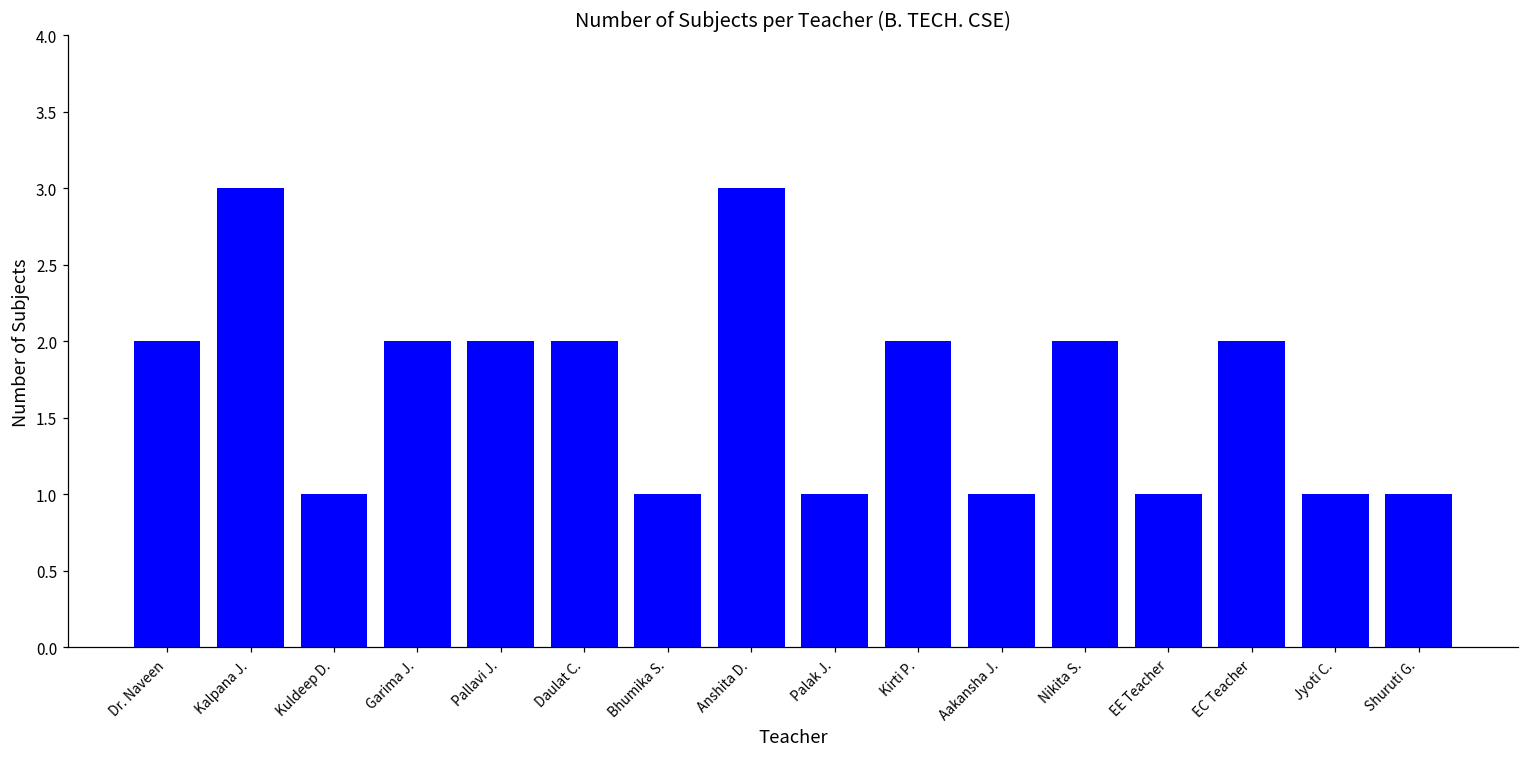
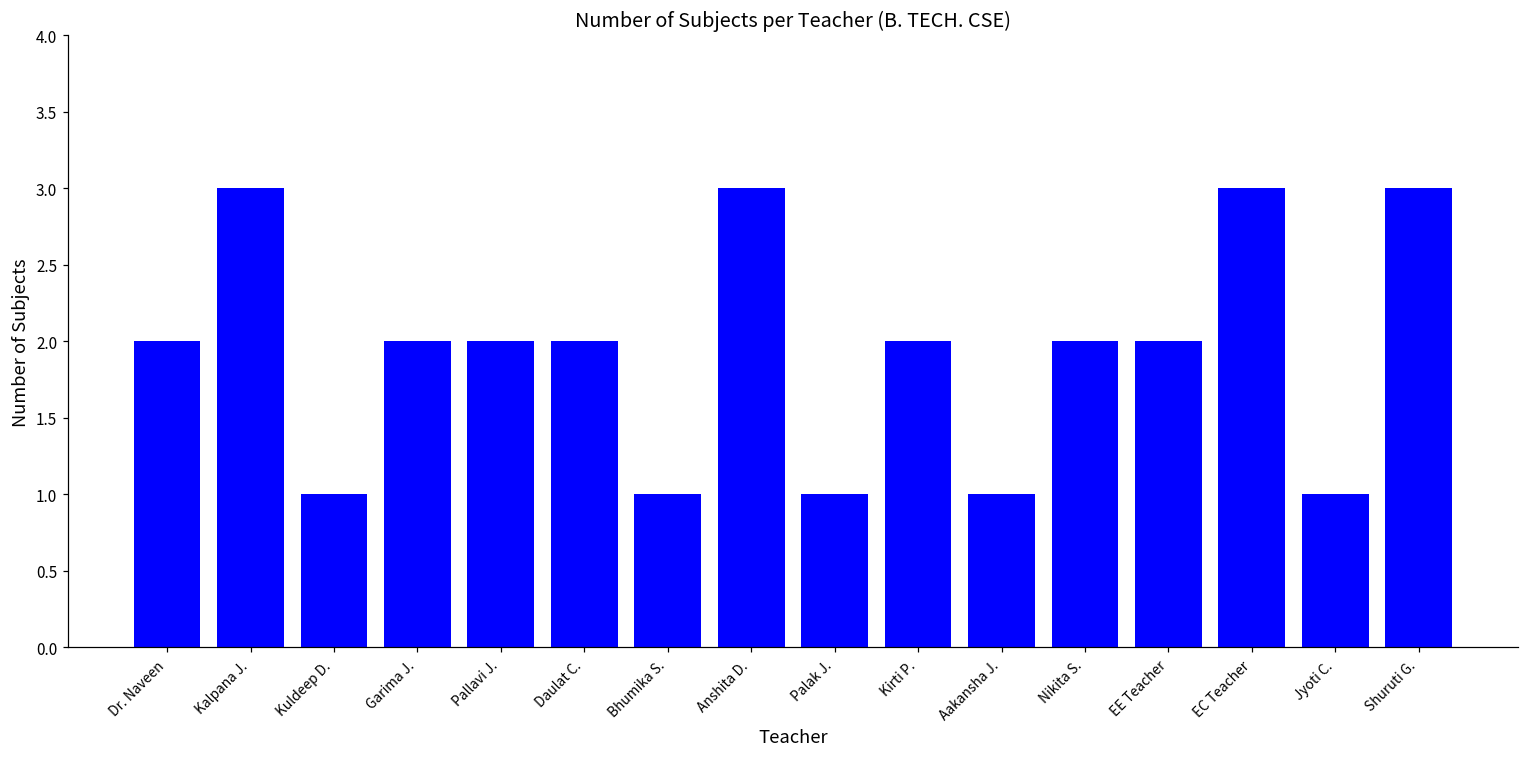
  {
    "Dr. Naveen": 2,
    "Kalpana J.": 3,
    "Kuldeep D.": 1,
    "Garima J.": 2,
    "Pallavi J.": 2,
    "Daulat C.": 2,
    "Bhumika S.": 1,
    "Anshita D.": 3,
    "Palak J.": 1,
    "Kirti P.": 2,
    "Aakansha J.": 1,
    "Nikita S.": 2,
-   "EE Teacher": 1,
-   "EC Teacher": 2,
+   "EE Teacher": 2,
+   "EC Teacher": 3,
    "Jyoti C.": 1,
-   "Shuruti G.": 1
+   "Shuruti G.": 3
  }
